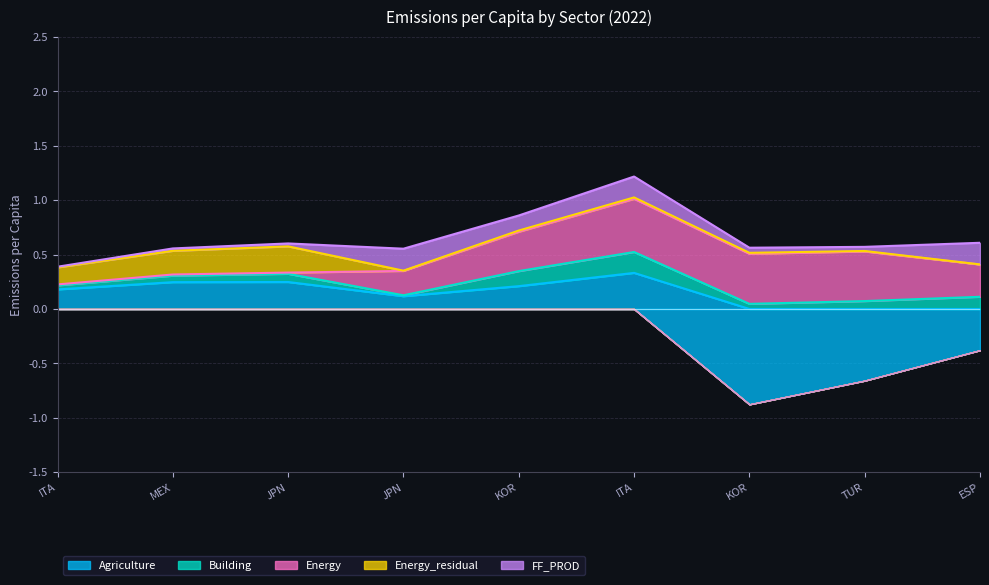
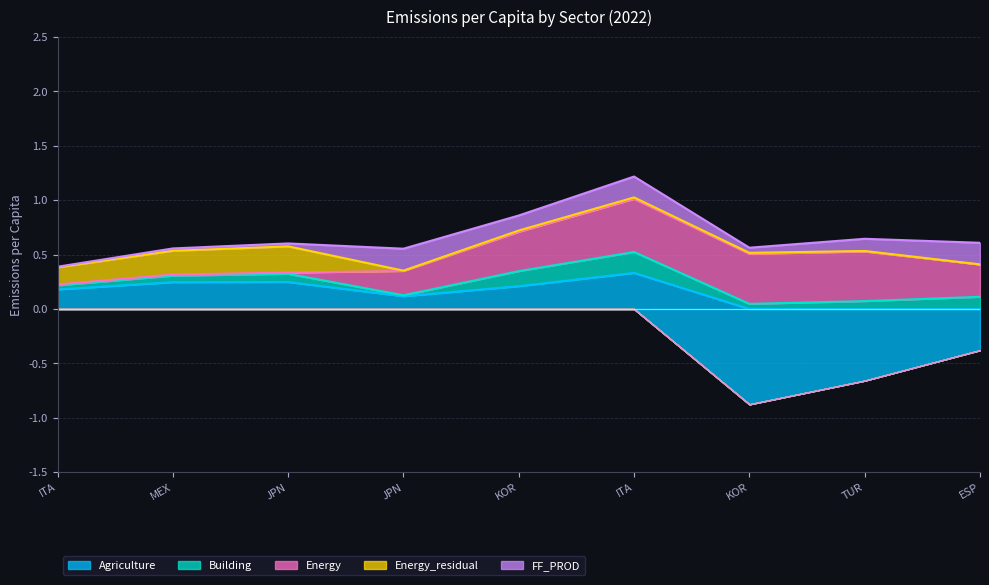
  {
    "FF_PROD": {
-     "TUR": 0.04,
+     "TUR": 0.11,
      "ESP": 0.20
    }
  }
